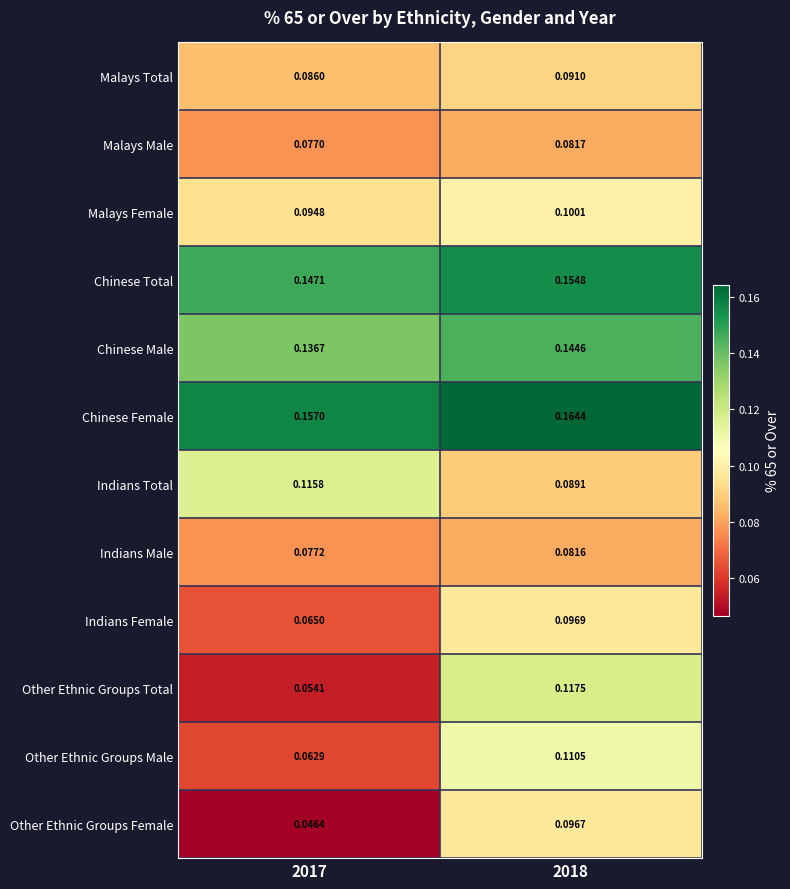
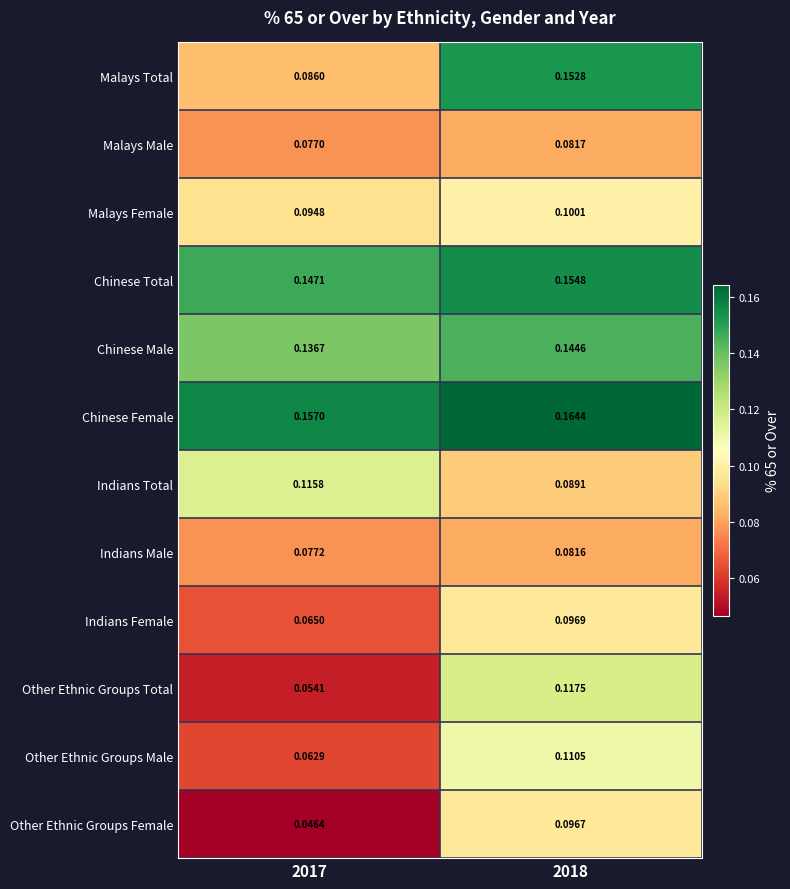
  {
    "Malays Total": {
      "2017": 0.0860,
-     "2018": 0.0910
+     "2018": 0.1528
    },
    "Malays Male": {
      "2017": 0.0770,
      "2018": 0.0817
    },
    "Malays Female": {
      "2017": 0.0948,
      "2018": 0.1001
    },
    "Chinese Total": {
      "2017": 0.1471,
      "2018": 0.1548
    },
    "Chinese Male": {
      "2017": 0.1367,
      "2018": 0.1446
    },
    "Chinese Female": {
      "2017": 0.1570,
      "2018": 0.1644
    },
    "Indians Total": {
      "2017": 0.1158,
      "2018": 0.0891
    },
    "Indians Male": {
      "2017": 0.0772,
      "2018": 0.0816
    },
    "Indians Female": {
      "2017": 0.0650,
      "2018": 0.0969
    },
    "Other Ethnic Groups Total": {
      "2017": 0.0541,
      "2018": 0.1175
    },
    "Other Ethnic Groups Male": {
      "2017": 0.0629,
      "2018": 0.1105
    },
    "Other Ethnic Groups Female": {
      "2017": 0.0464,
      "2018": 0.0967
    }
  }
